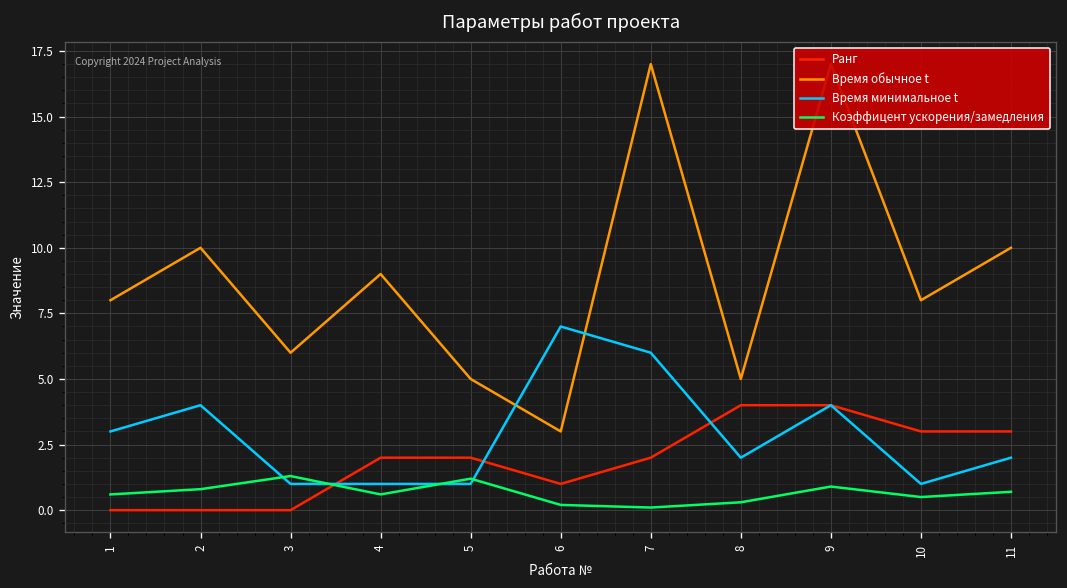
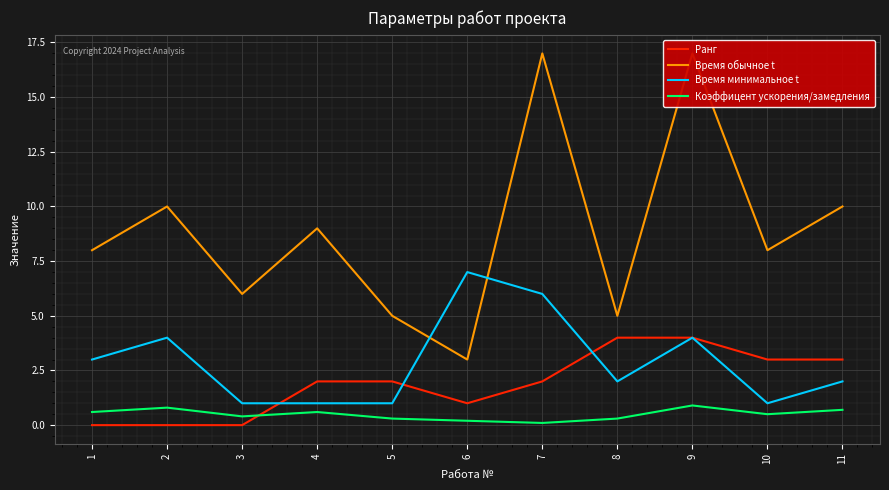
  {
    "Ранг": {
      "1": 0.0,
      "2": 0.0,
      "3": 0.0,
      "4": 2.0,
      "5": 2.0,
      "6": 1.0,
      "7": 2.0,
      "8": 4.0,
      "10": 3.0,
      "11": 3.0
    },
    "Время обычное t": {
      "1": 8.0,
      "2": 10.0,
      "3": 6.0,
      "4": 9.0,
      "5": 5.0,
      "6": 3.0,
      "7": 17.0,
      "8": 5.0,
      "10": 8.0,
      "11": 10.0
    },
    "Время минимальное t": {
      "1": 3.0,
      "2": 4.0,
      "3": 1.0,
      "4": 1.0,
      "5": 1.0,
      "6": 7.0,
      "7": 6.0,
      "8": 2.0,
      "10": 1.0,
      "11": 2.0
    },
    "Коэффицент ускорения/замедления": {
      "1": 0.6,
      "2": 0.8,
-     "3": 1.3,
+     "3": 0.4,
      "4": 0.6,
-     "5": 1.2,
+     "5": 0.3,
      "6": 0.2,
      "7": 0.1,
      "8": 0.3,
      "9": 0.9,
      "10": 0.5,
      "11": 0.7
    }
  }
